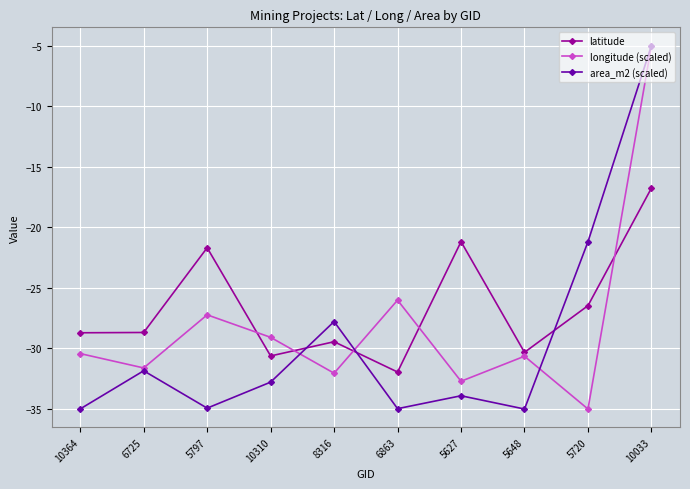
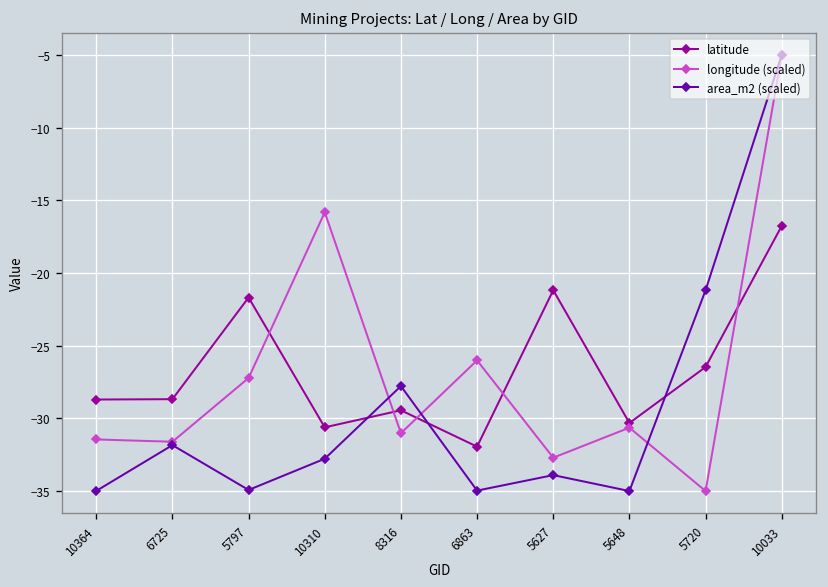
  {
    "longitude (scaled)": {
-     "10364": -30.4,
+     "10364": -31.5,
      "6725": -31.6,
      "5797": -27.2,
-     "10310": -29.1,
-     "8316": -32.0,
+     "10310": -15.8,
+     "8316": -31.0,
      "6863": -26.0,
      "5627": -32.7,
      "5648": -30.6,
      "5720": -35.0
    }
  }
